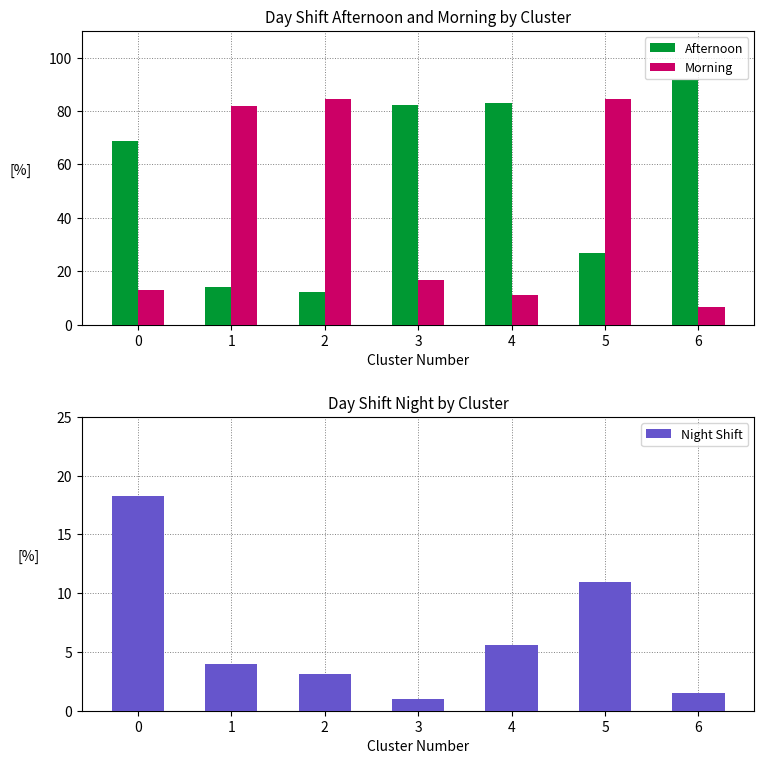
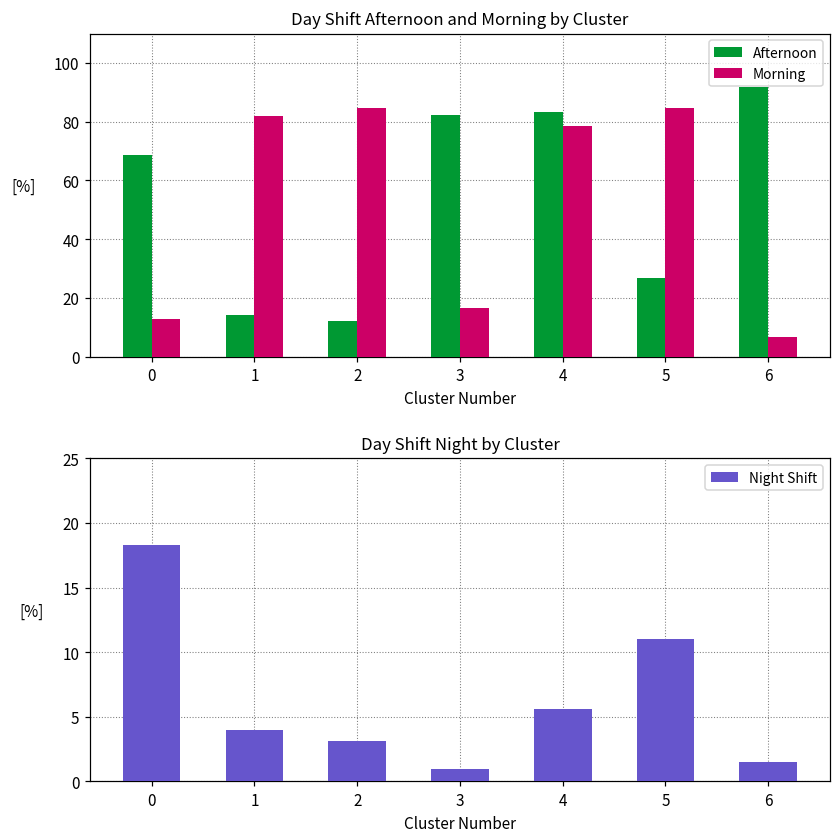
  {
    "Day Shift Afternoon and Morning by Cluster": {
      "Afternoon": {
        "0": 69,
        "1": 14,
        "2": 12,
        "3": 82,
        "4": 83,
        "5": 27,
        "6": 92
      },
      "Morning": {
        "0": 13,
        "1": 82,
        "2": 85,
        "3": 17,
-       "4": 11,
+       "4": 79,
        "5": 85,
        "6": 7
      }
    },
    "Day Shift Night by Cluster": {
      "0": 18.3,
      "1": 4.0,
      "2": 3.1,
      "3": 1.0,
      "4": 5.6,
      "5": 11.0,
      "6": 1.5
    }
  }
